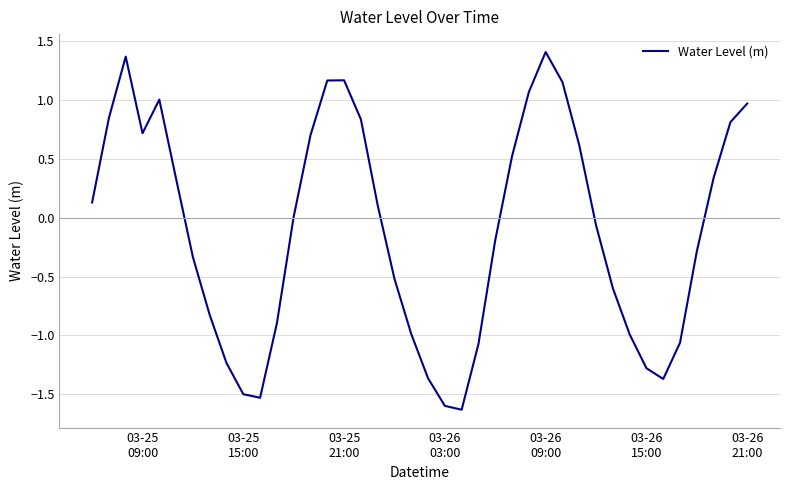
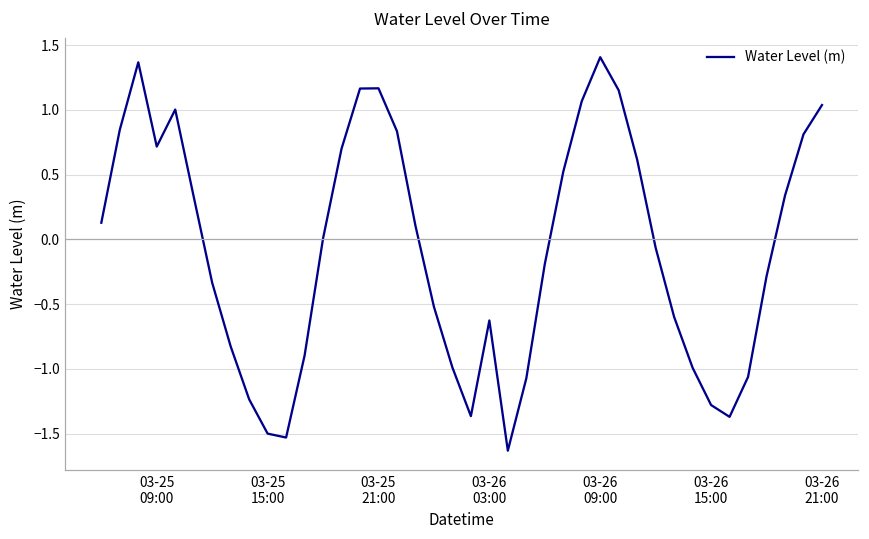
  {
    "03-25 09:00": 0.72,
    "03-25 15:00": -1.50,
    "03-25 21:00": 1.17,
-   "03-26 03:00": -1.60,
+   "03-26 03:00": -0.63,
    "03-26 09:00": 1.41,
    "03-26 15:00": -1.28,
-   "03-26 21:00": 0.97
+   "03-26 21:00": 1.04
  }
